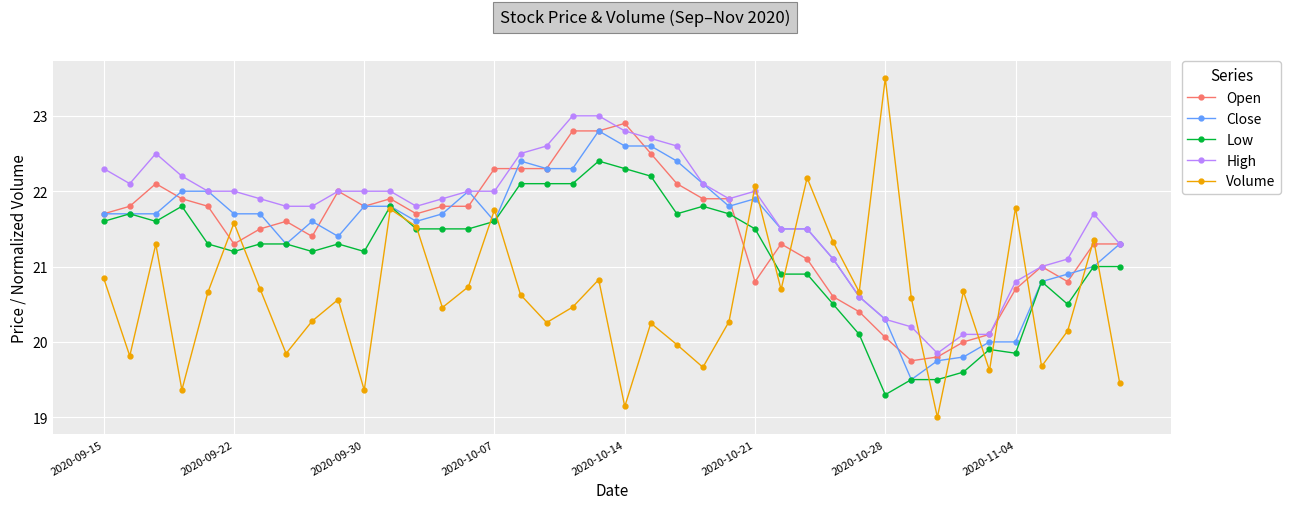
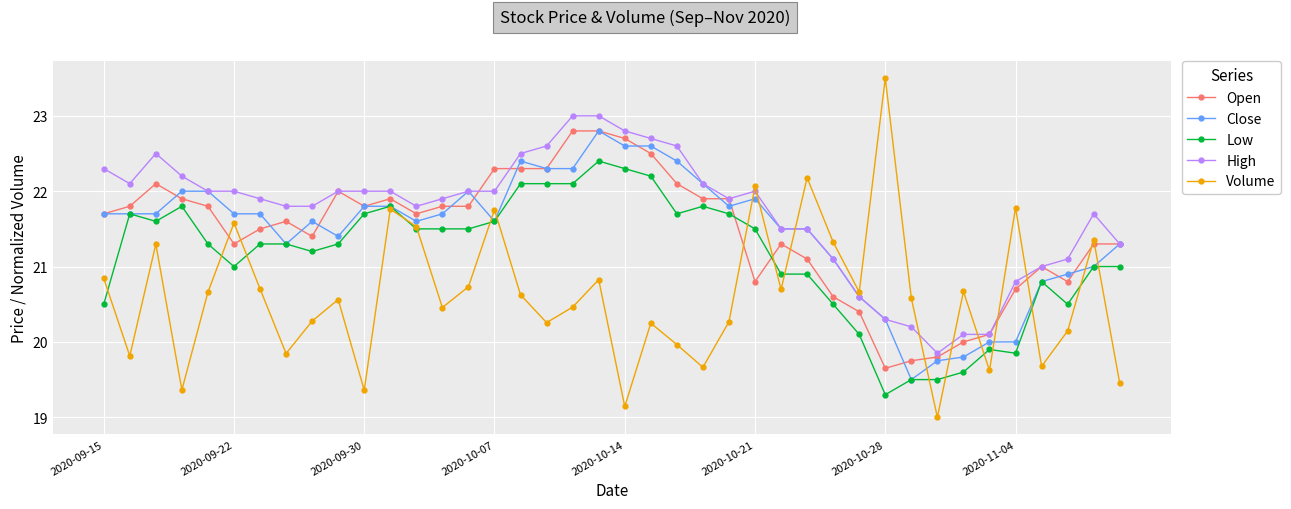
  {
    "Open": {
      "2020-09-22": 21.3,
      "2020-10-07": 22.3,
-     "2020-10-14": 22.9,
+     "2020-10-14": 22.7,
      "2020-10-21": 20.8,
-     "2020-10-28": 20.1,
+     "2020-10-28": 19.7,
      "2020-11-04": 20.7
    },
    "Close": {
      "2020-09-22": 21.7,
      "2020-10-14": 22.6,
      "2020-10-21": 21.9,
      "2020-11-04": 20.0
    },
    "Low": {
-     "2020-09-15": 21.6,
-     "2020-09-22": 21.2,
-     "2020-09-30": 21.2,
+     "2020-09-15": 20.5,
+     "2020-09-22": 21.0,
+     "2020-09-30": 21.7,
      "2020-10-14": 22.3,
      "2020-10-21": 21.5,
      "2020-10-28": 19.3,
      "2020-11-04": 19.9
    },
    "High": {
      "2020-09-15": 22.3,
      "2020-09-22": 22.0,
      "2020-09-30": 22.0,
      "2020-10-07": 22.0,
      "2020-10-14": 22.8,
      "2020-10-21": 22.0,
      "2020-11-04": 20.8
    },
    "Volume": {
      "2020-09-15": 20.8,
      "2020-09-22": 21.6,
      "2020-09-30": 19.4,
      "2020-10-07": 21.8,
      "2020-10-14": 19.1,
      "2020-10-21": 22.1,
      "2020-10-28": 23.5,
      "2020-11-04": 21.8
    }
  }
